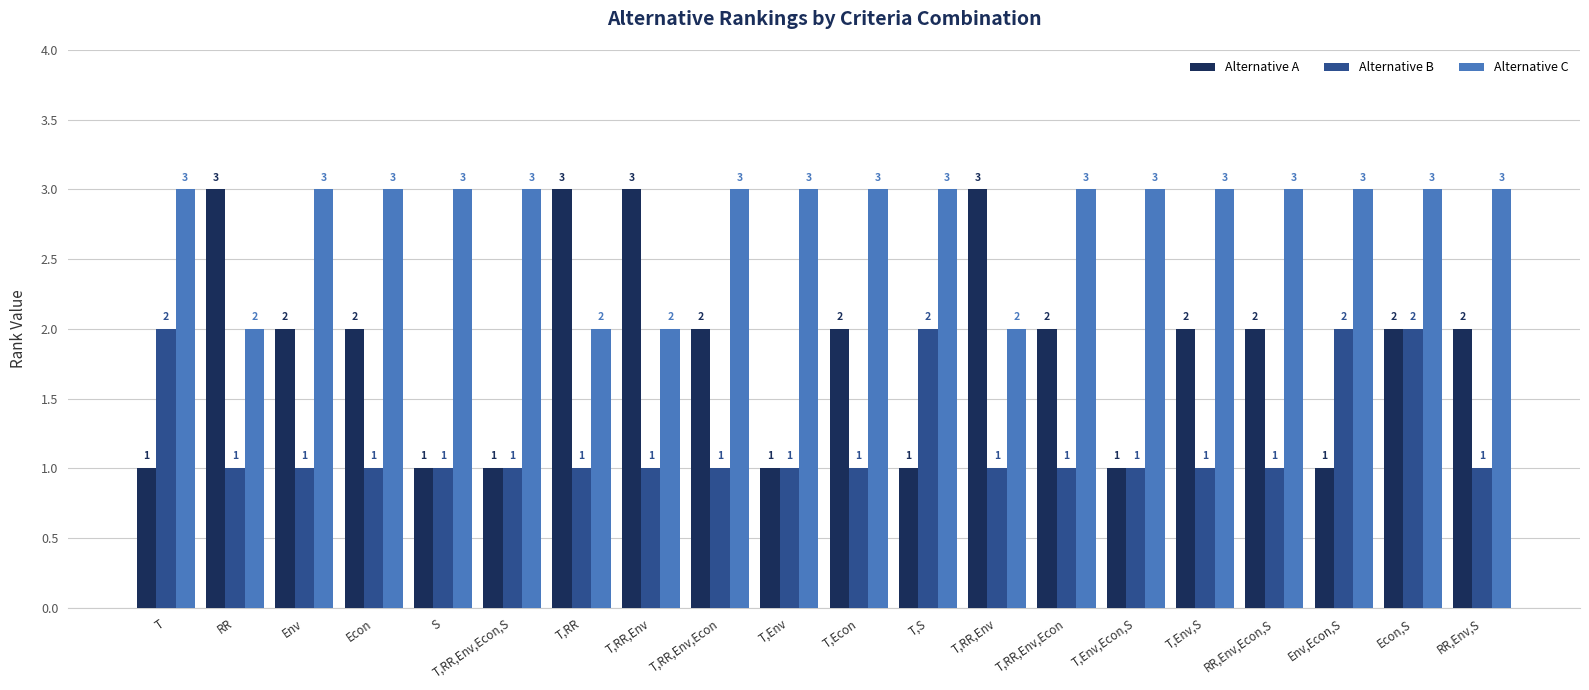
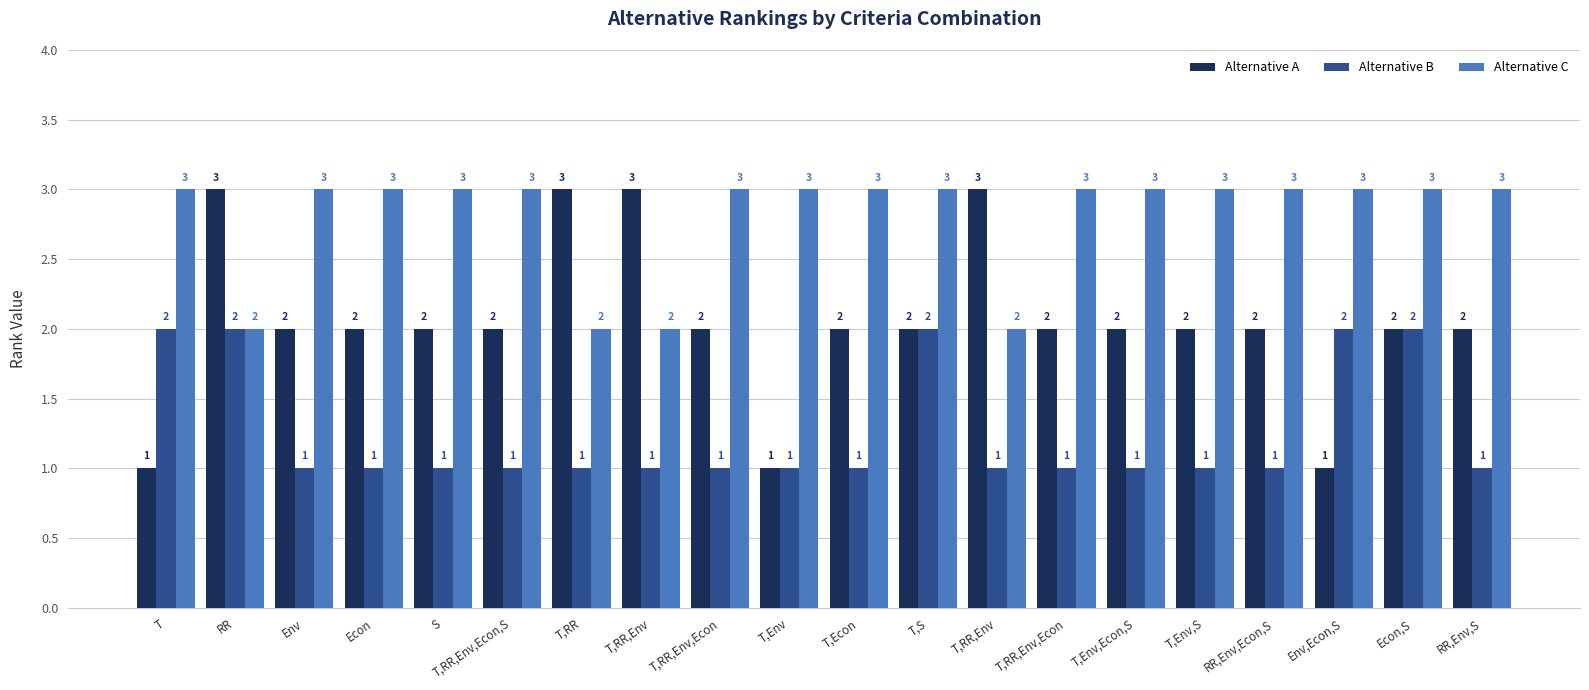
  {
    "Alternative A": {
      "T": 1,
      "RR": 3,
      "Env": 2,
      "Econ": 2,
-     "S": 1,
-     "T,RR,Env,Econ,S": 1,
+     "S": 2,
+     "T,RR,Env,Econ,S": 2,
      "T,RR": 3,
      "T,Env": 1,
      "T,Econ": 2,
-     "T,S": 1,
-     "T,Env,Econ,S": 1,
+     "T,S": 2,
+     "T,Env,Econ,S": 2,
      "T,Env,S": 2,
      "RR,Env,Econ,S": 2,
      "Env,Econ,S": 1,
      "Econ,S": 2,
      "RR,Env,S": 2
    },
    "Alternative B": {
      "T": 2,
-     "RR": 1,
+     "RR": 2,
      "Env": 1,
      "Econ": 1,
      "S": 1,
      "T,RR,Env,Econ,S": 1,
      "T,RR": 1,
      "T,Env": 1,
      "T,Econ": 1,
      "T,S": 2,
      "T,Env,Econ,S": 1,
      "T,Env,S": 1,
      "RR,Env,Econ,S": 1,
      "Env,Econ,S": 2,
      "Econ,S": 2,
      "RR,Env,S": 1
    },
    "Alternative C": {
      "T": 3,
      "RR": 2,
      "Env": 3,
      "Econ": 3,
      "S": 3,
      "T,RR,Env,Econ,S": 3,
      "T,RR": 2,
      "T,Env": 3,
      "T,Econ": 3,
      "T,S": 3,
      "T,Env,Econ,S": 3,
      "T,Env,S": 3,
      "RR,Env,Econ,S": 3,
      "Env,Econ,S": 3,
      "Econ,S": 3,
      "RR,Env,S": 3
    }
  }
